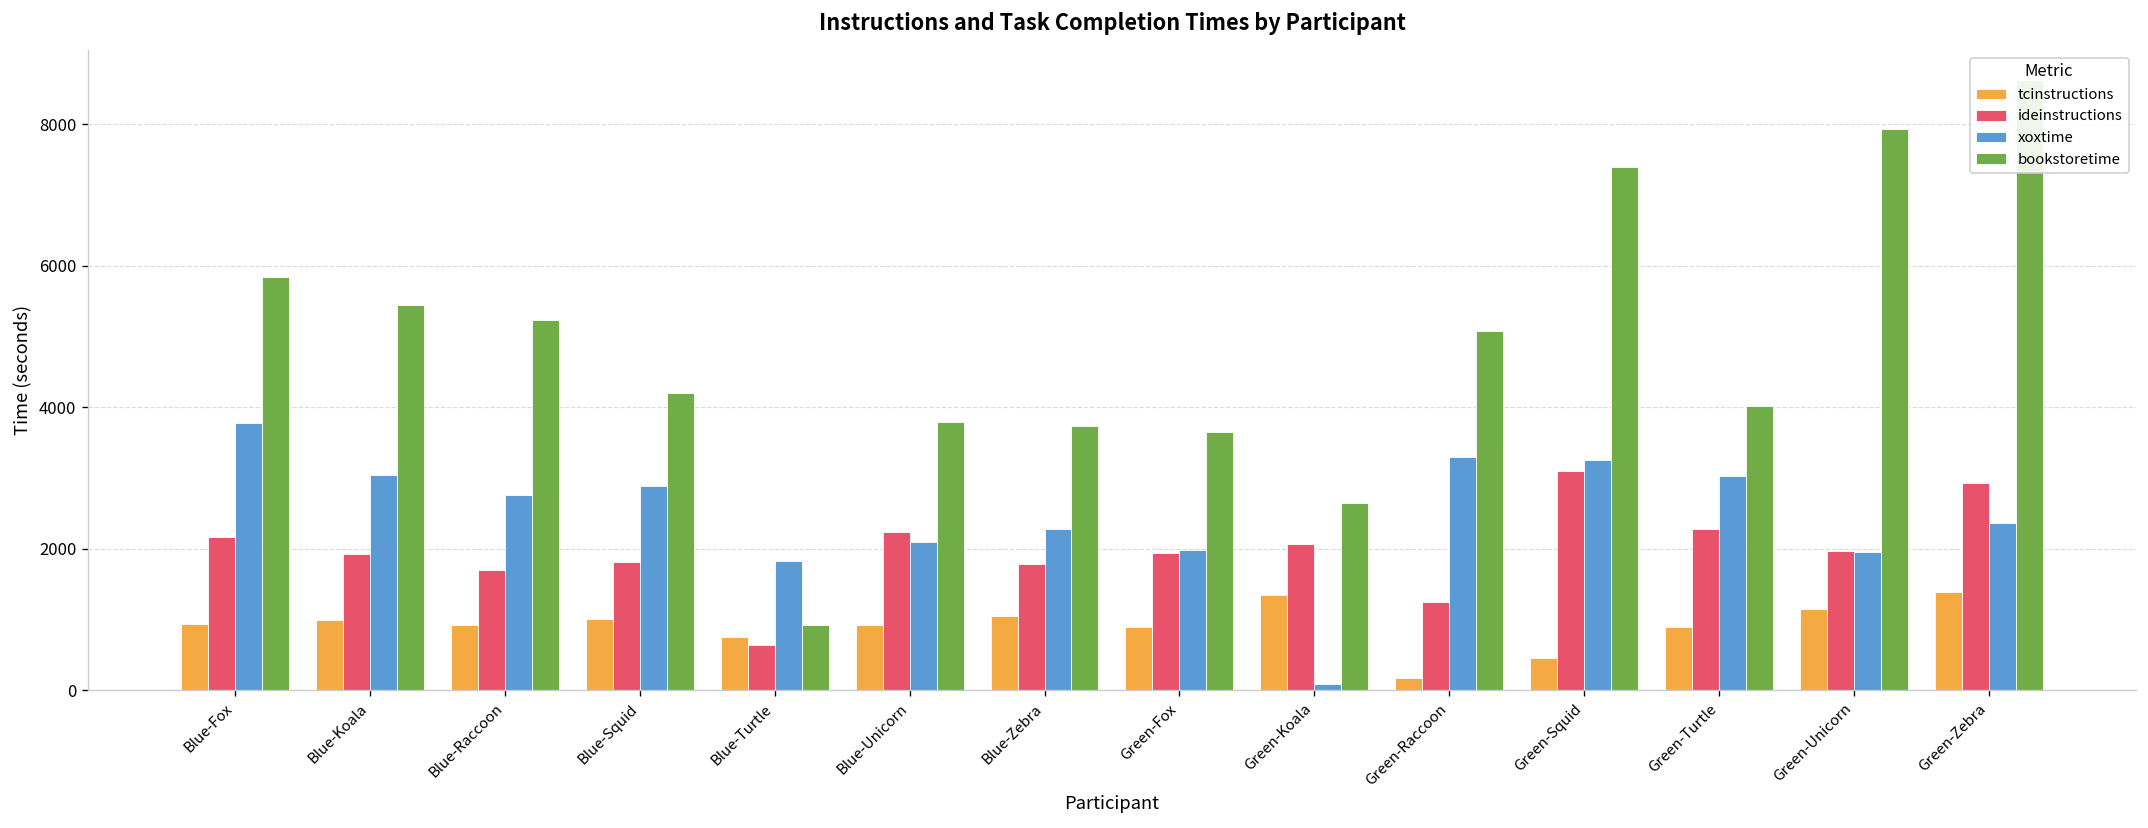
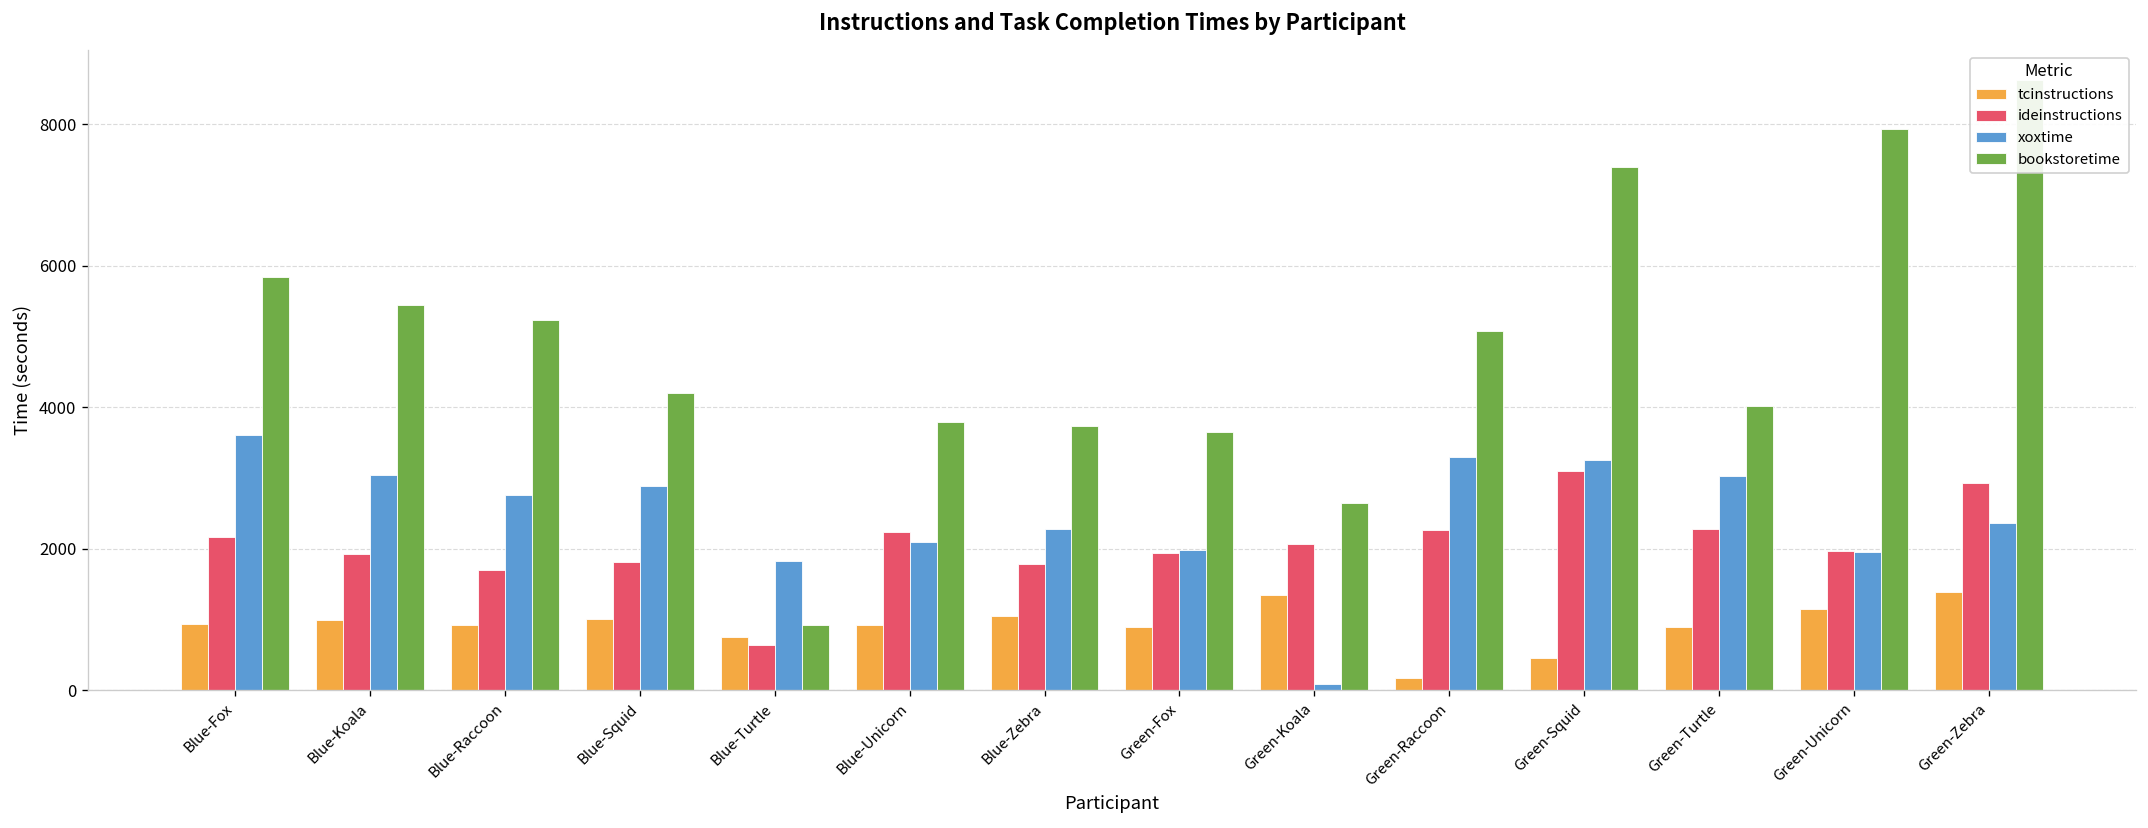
  {
    "tcinstructions": {
      "Blue-Fox": 900,
      "Blue-Koala": 1000,
      "Blue-Raccoon": 900,
      "Blue-Squid": 1000,
      "Blue-Turtle": 800,
      "Blue-Unicorn": 900,
      "Blue-Zebra": 1000,
      "Green-Fox": 900,
      "Green-Koala": 1300,
      "Green-Raccoon": 200,
      "Green-Squid": 500,
      "Green-Turtle": 900,
      "Green-Unicorn": 1100,
      "Green-Zebra": 1400
    },
    "ideinstructions": {
      "Blue-Fox": 2200,
      "Blue-Koala": 1900,
      "Blue-Raccoon": 1700,
      "Blue-Squid": 1800,
      "Blue-Turtle": 600,
      "Blue-Unicorn": 2200,
      "Blue-Zebra": 1800,
      "Green-Fox": 1900,
      "Green-Koala": 2100,
-     "Green-Raccoon": 1200,
+     "Green-Raccoon": 2300,
      "Green-Squid": 3100,
      "Green-Turtle": 2300,
      "Green-Unicorn": 2000,
      "Green-Zebra": 2900
    },
    "xoxtime": {
-     "Blue-Fox": 3800,
+     "Blue-Fox": 3600,
      "Blue-Koala": 3000,
      "Blue-Raccoon": 2800,
      "Blue-Squid": 2900,
      "Blue-Turtle": 1800,
      "Blue-Unicorn": 2100,
      "Blue-Zebra": 2300,
      "Green-Fox": 2000,
      "Green-Koala": 100,
      "Green-Raccoon": 3300,
      "Green-Squid": 3300,
      "Green-Turtle": 3000,
      "Green-Unicorn": 2000,
      "Green-Zebra": 2400
    },
    "bookstoretime": {
      "Blue-Fox": 5800,
      "Blue-Koala": 5400,
      "Blue-Raccoon": 5200,
      "Blue-Squid": 4200,
      "Blue-Turtle": 900,
      "Blue-Unicorn": 3800,
      "Blue-Zebra": 3700,
      "Green-Fox": 3700,
      "Green-Koala": 2700,
      "Green-Raccoon": 5100,
      "Green-Squid": 7400,
      "Green-Turtle": 4000,
      "Green-Unicorn": 7900
    }
  }
